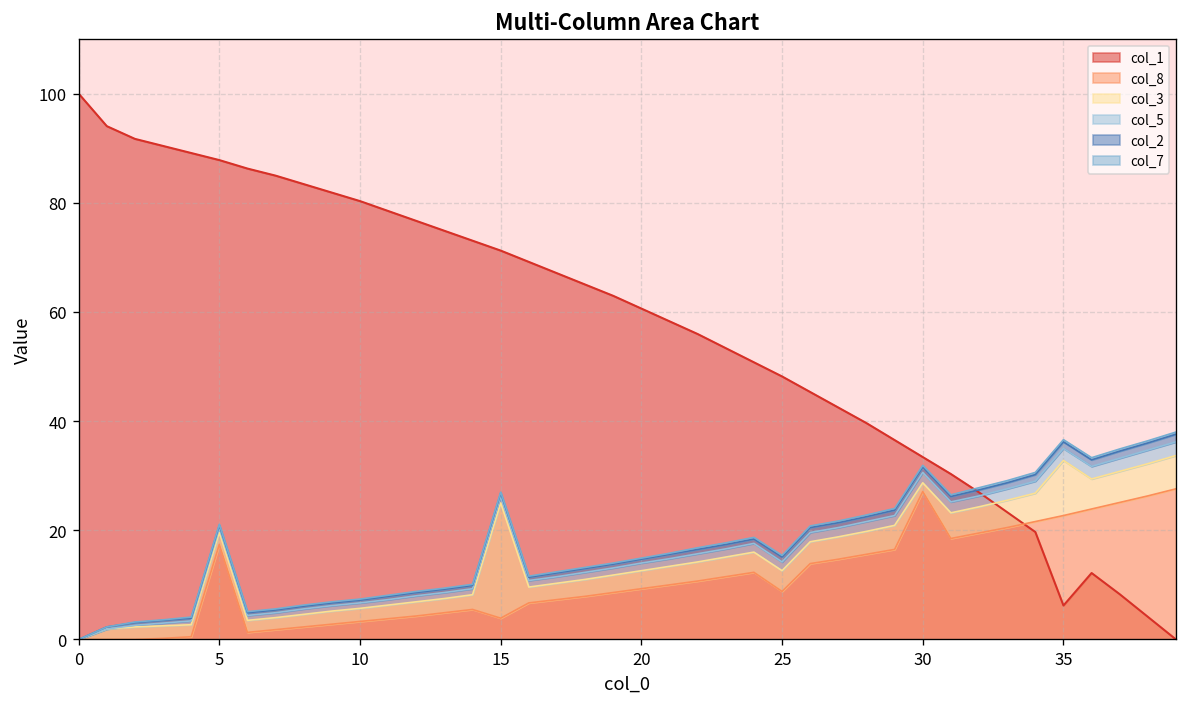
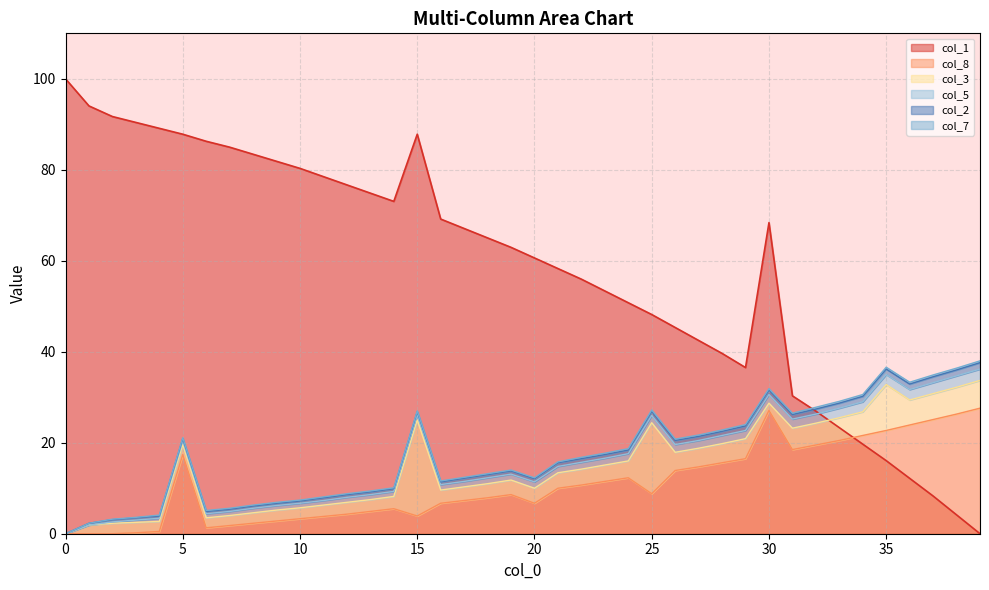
  {
    "col_1": {
      "0": 100,
      "5": 88,
      "10": 80,
-     "15": 71,
+     "15": 88,
      "20": 61,
      "25": 48,
-     "30": 33,
-     "35": 6
+     "30": 68,
+     "35": 16
    },
    "col_8": {
      "5": 17,
      "10": 3,
      "15": 4,
-     "20": 9,
+     "20": 7,
      "25": 9,
      "30": 27,
      "35": 23
    },
    "col_3": {
      "5": 2,
      "10": 2,
      "15": 21,
      "20": 3,
-     "25": 4,
+     "25": 16,
      "30": 2,
      "35": 10
    }
  }
